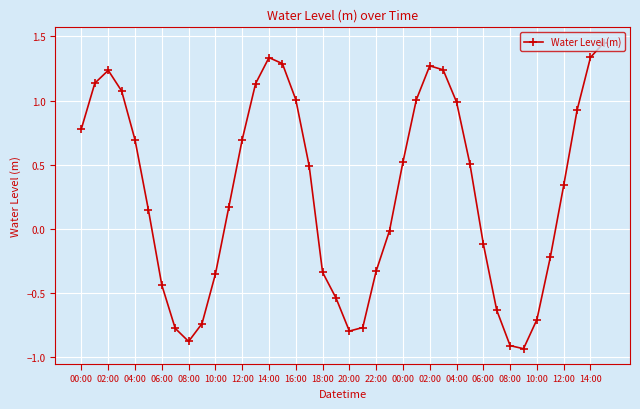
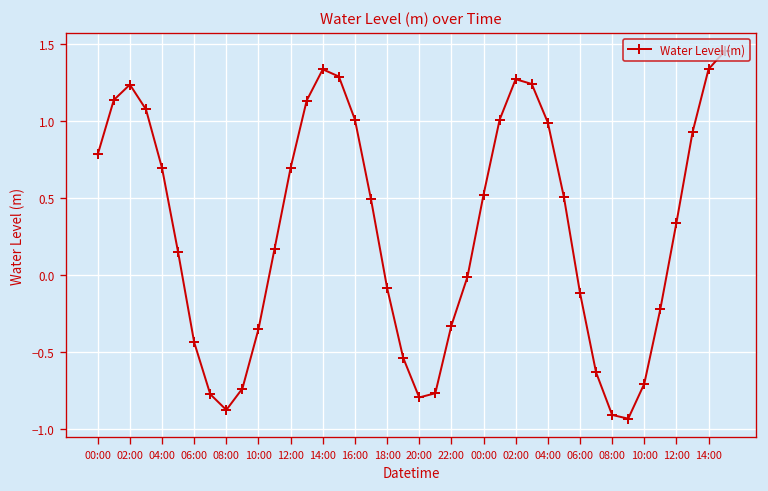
  {
    "16:00": 1.01,
-   "18:00": -0.34,
+   "18:00": -0.08,
    "20:00": -0.80,
    "22:00": -0.33
  }
